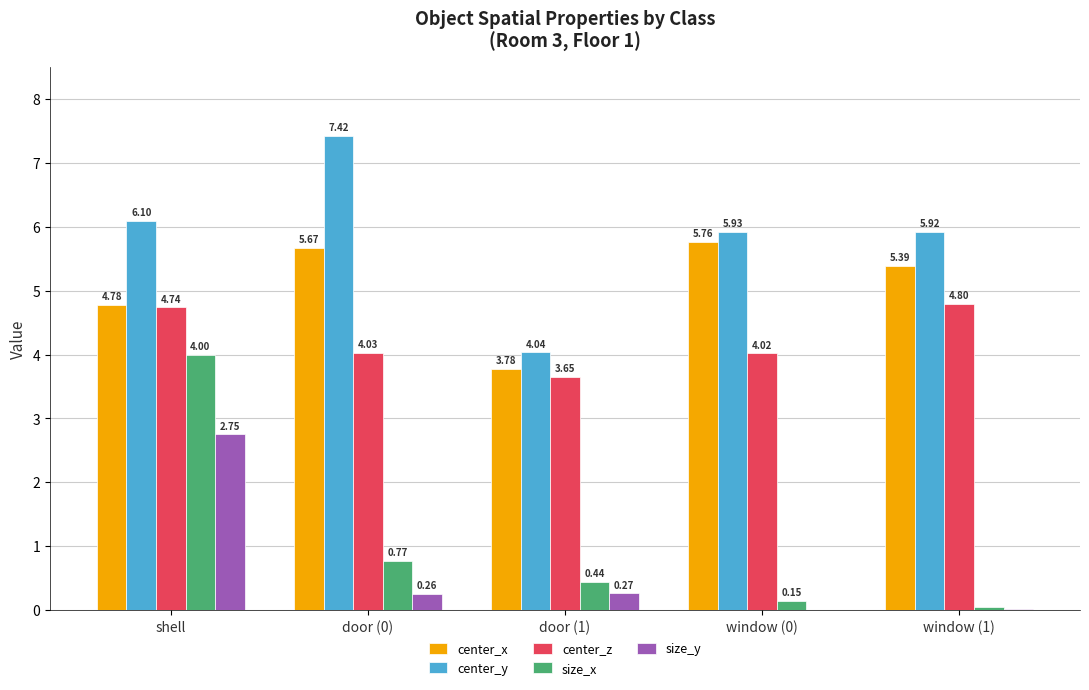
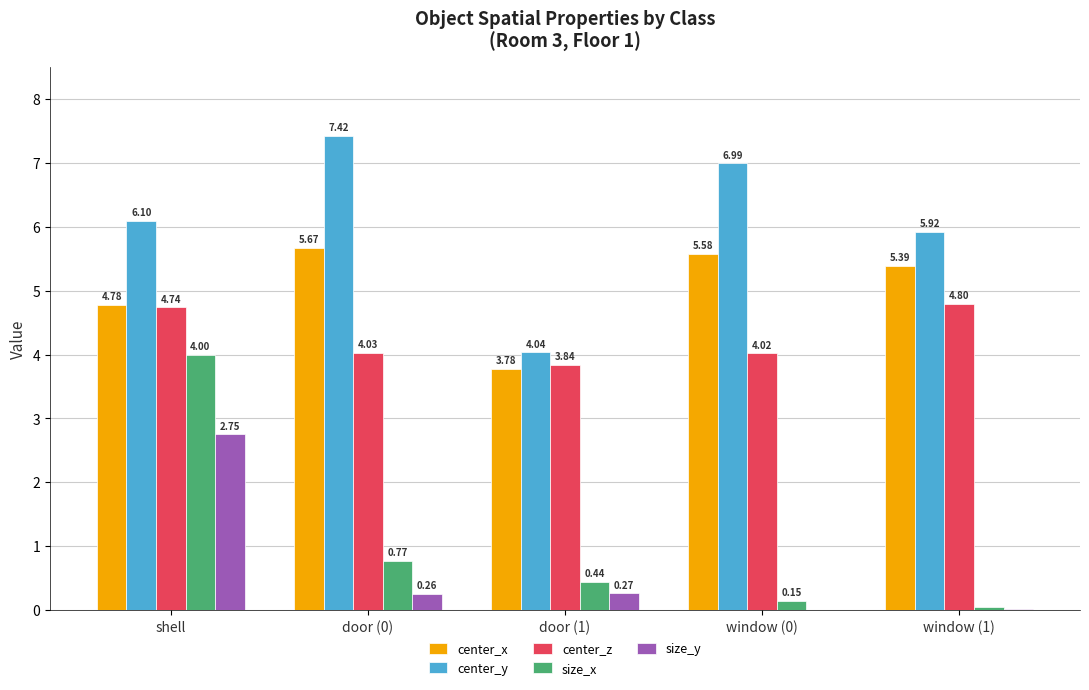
  {
    "center_x": {
      "shell": 4.78,
      "door (0)": 5.67,
      "door (1)": 3.78,
-     "window (0)": 5.76,
+     "window (0)": 5.58,
      "window (1)": 5.39
    },
    "center_y": {
      "shell": 6.10,
      "door (0)": 7.42,
      "door (1)": 4.04,
-     "window (0)": 5.93,
+     "window (0)": 6.99,
      "window (1)": 5.92
    },
    "center_z": {
      "shell": 4.74,
      "door (0)": 4.03,
-     "door (1)": 3.65,
+     "door (1)": 3.84,
      "window (0)": 4.02,
      "window (1)": 4.80
    },
    "size_x": {
      "shell": 4.00,
      "door (0)": 0.77,
      "door (1)": 0.44,
      "window (0)": 0.15
    },
    "size_y": {
      "shell": 2.75,
      "door (0)": 0.26,
      "door (1)": 0.27
    }
  }
